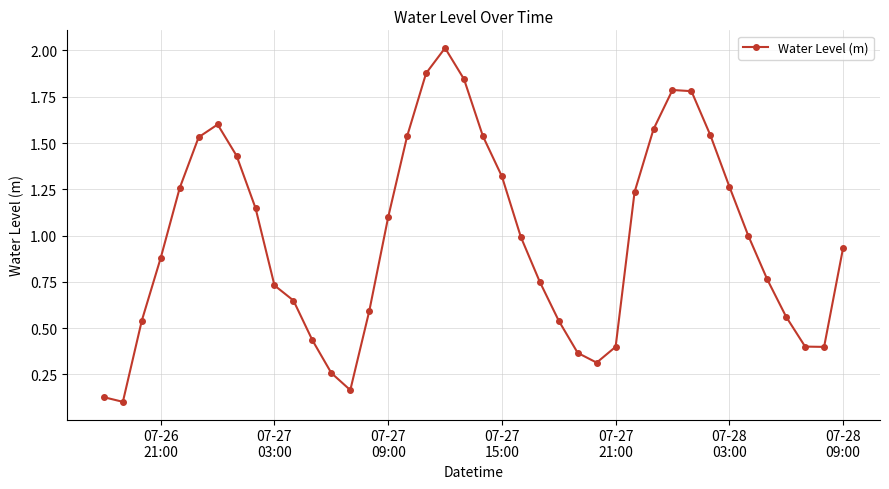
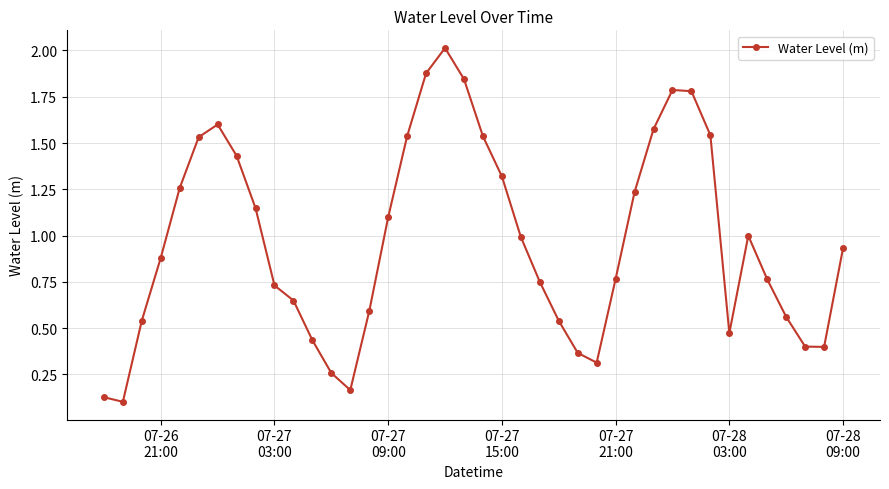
  {
    "07-26 21:00": 0.88,
    "07-27 03:00": 0.73,
    "07-27 09:00": 1.10,
    "07-27 15:00": 1.32,
-   "07-27 21:00": 0.40,
-   "07-28 03:00": 1.27,
+   "07-27 21:00": 0.77,
+   "07-28 03:00": 0.47,
    "07-28 09:00": 0.93
  }
